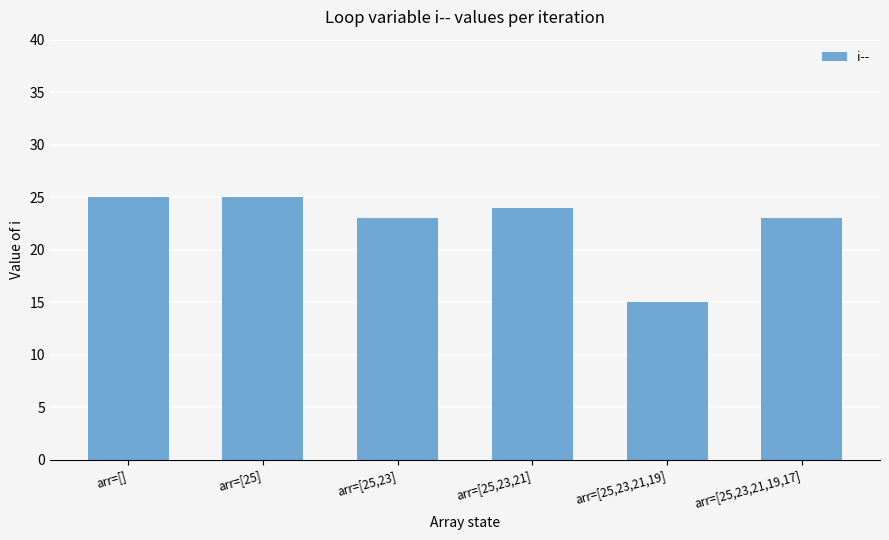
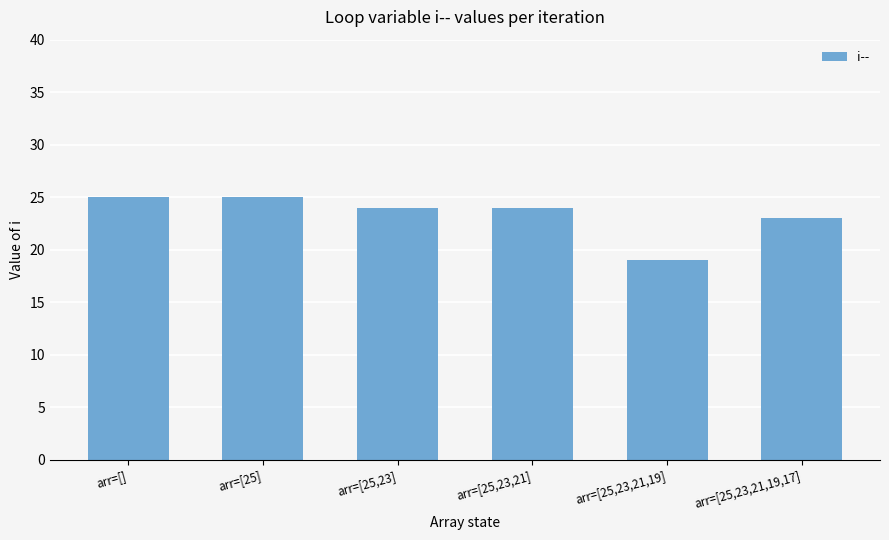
  {
    "arr=[]": 25,
    "arr=[25]": 25,
-   "arr=[25,23]": 23,
+   "arr=[25,23]": 24,
    "arr=[25,23,21]": 24,
-   "arr=[25,23,21,19]": 15,
+   "arr=[25,23,21,19]": 19,
    "arr=[25,23,21,19,17]": 23
  }
